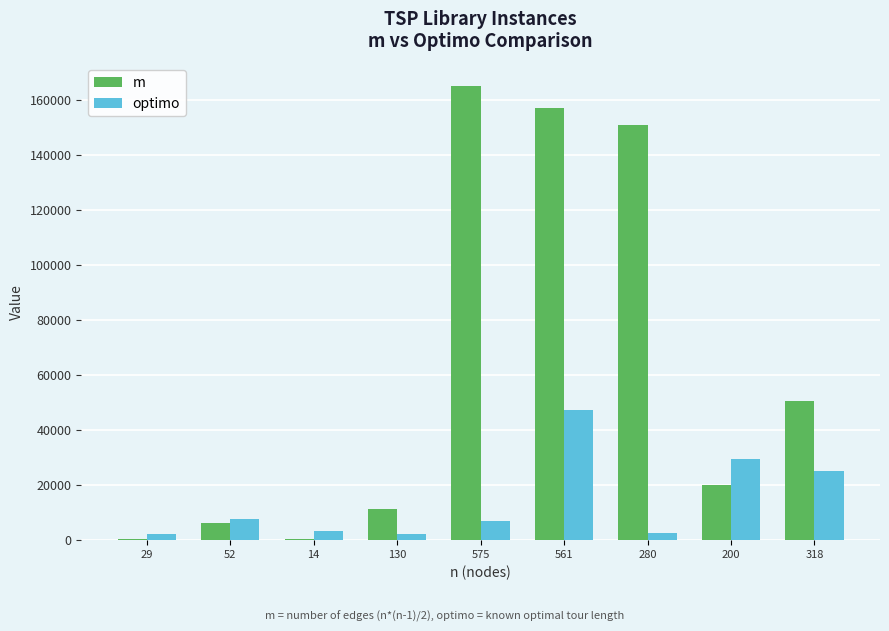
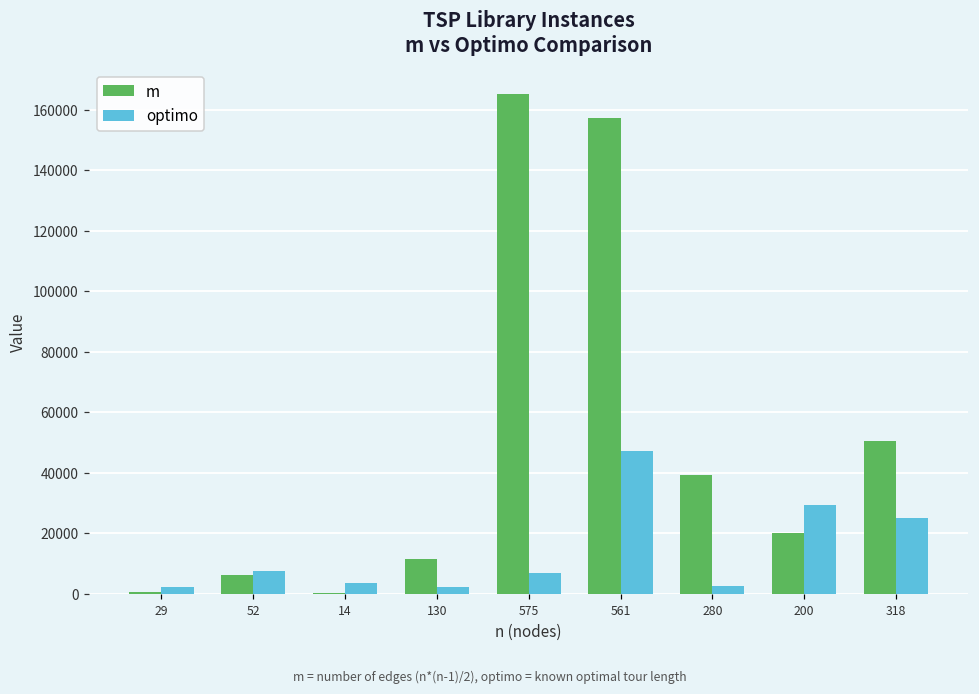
  {
    "m": {
      "52": 6000,
      "130": 11000,
      "575": 165000,
      "561": 157000,
-     "280": 151000,
+     "280": 39000,
      "200": 20000,
      "318": 50000
    },
    "optimo": {
      "29": 2000,
      "52": 8000,
      "14": 3000,
      "130": 2000,
      "575": 7000,
      "561": 47000,
      "280": 3000,
      "200": 29000,
      "318": 25000
    }
  }
